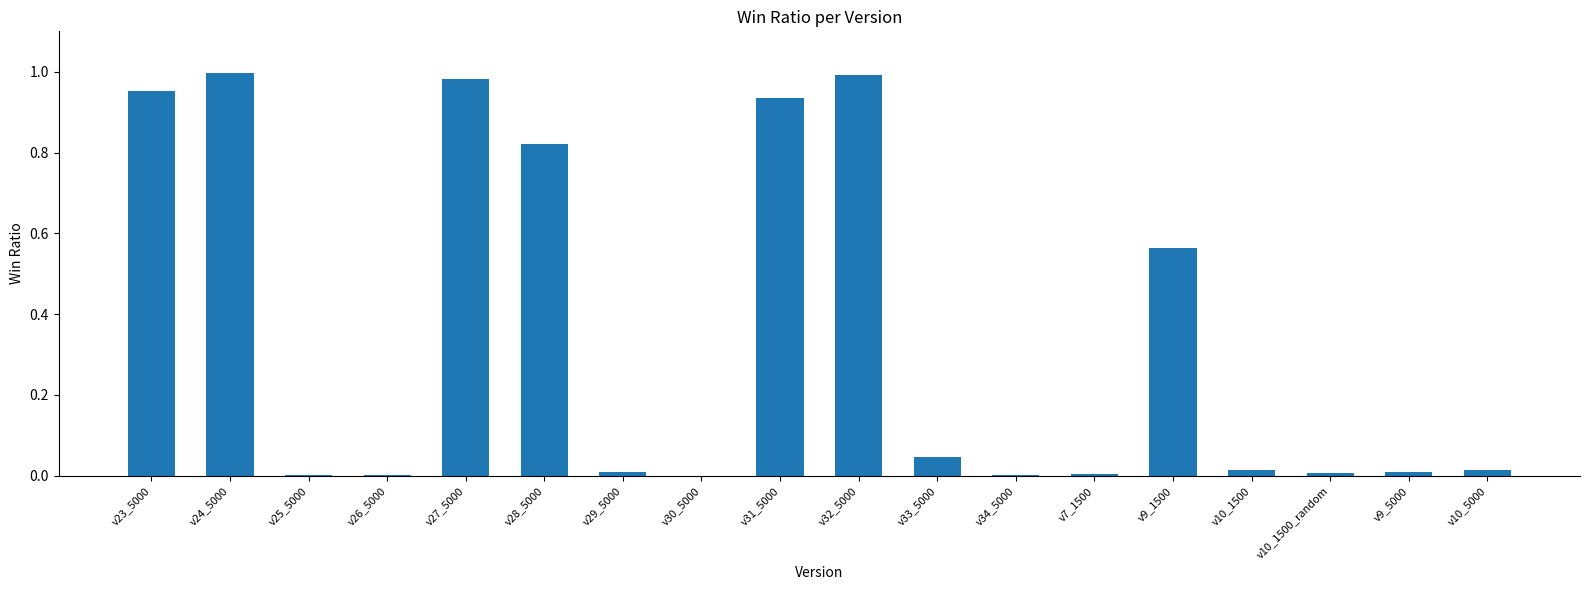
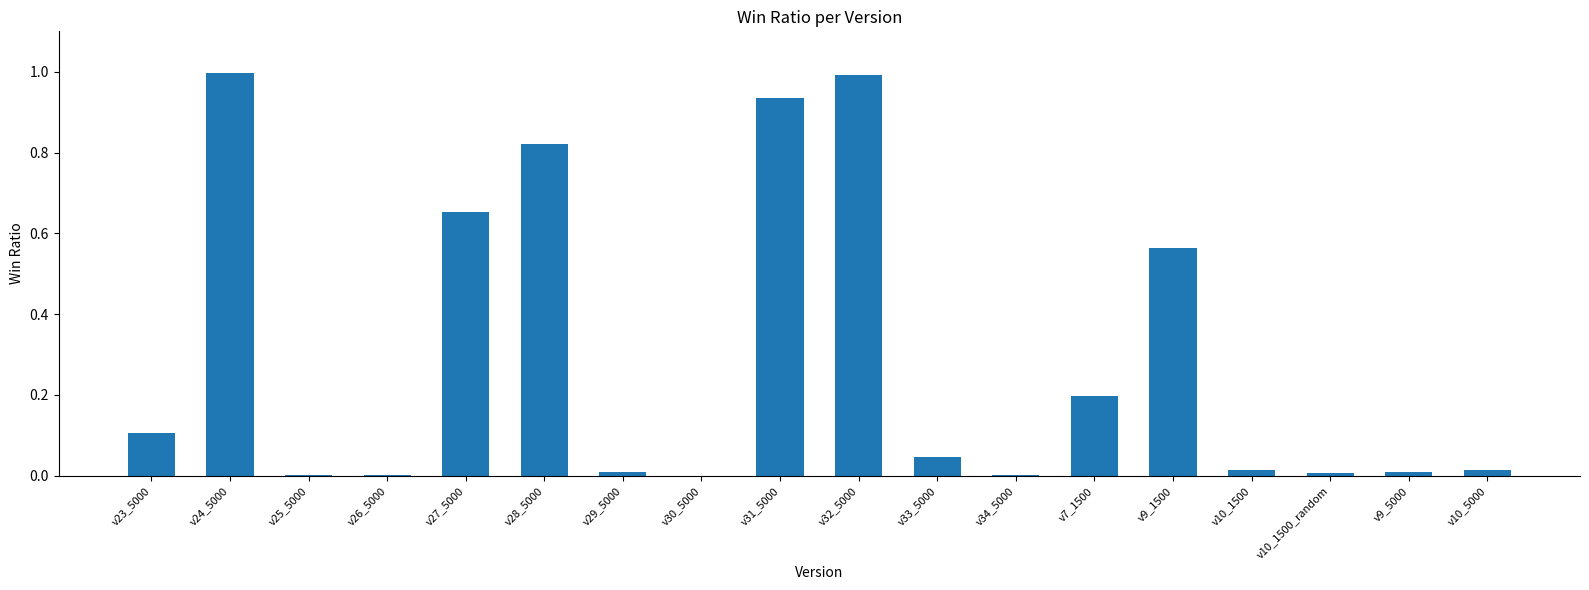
  {
-   "v23_5000": 0.95,
+   "v23_5000": 0.11,
    "v24_5000": 1.00,
-   "v27_5000": 0.98,
+   "v27_5000": 0.65,
    "v28_5000": 0.82,
    "v29_5000": 0.01,
    "v30_5000": 0.00,
    "v31_5000": 0.94,
    "v32_5000": 0.99,
    "v33_5000": 0.05,
-   "v7_1500": 0.00,
+   "v7_1500": 0.20,
    "v9_1500": 0.56,
    "v10_1500": 0.01,
    "v9_5000": 0.01,
    "v10_5000": 0.01
  }
